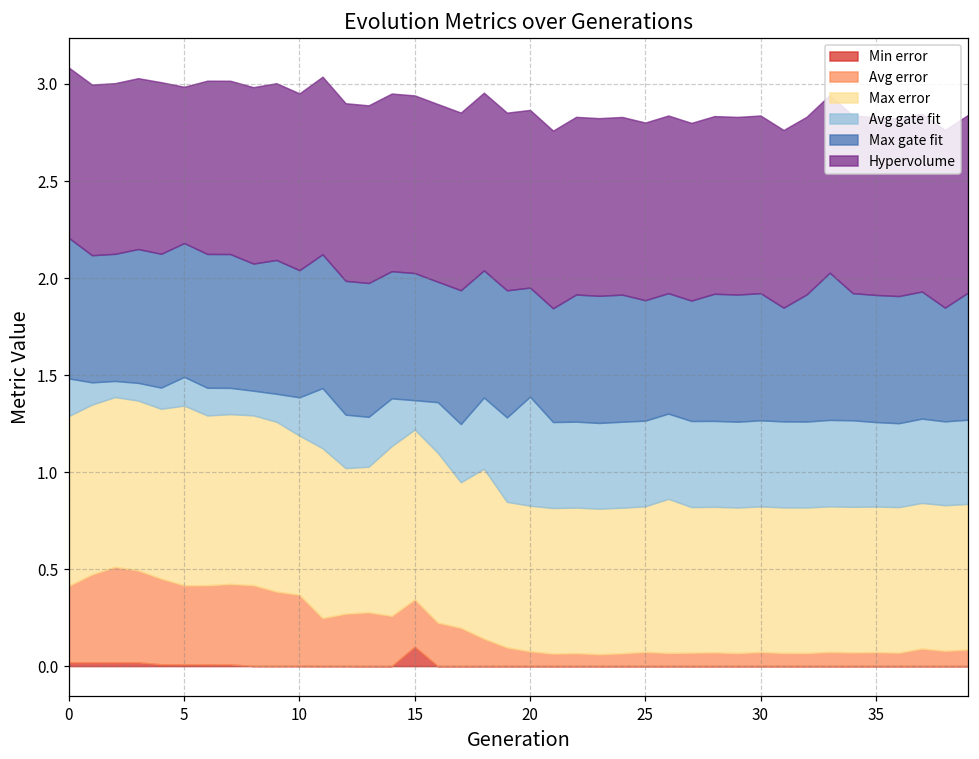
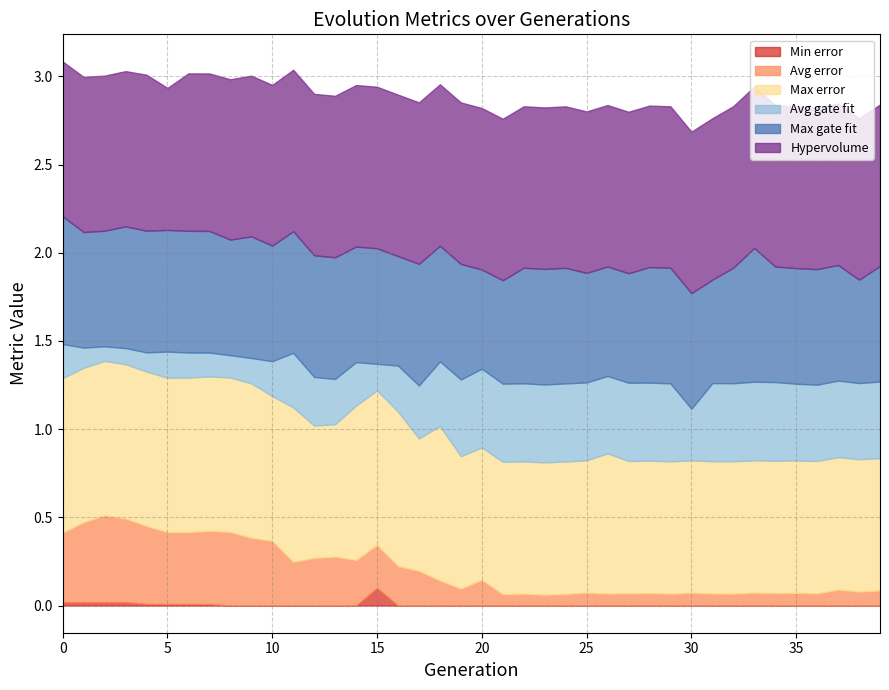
  {
    "Min error": {
      "0": 0.02,
      "15": 0.10,
      "20": 0.00,
      "25": 0.00,
      "30": 0.00,
      "35": 0.00
    },
    "Avg error": {
      "0": 0.40,
      "5": 0.41,
      "10": 0.37,
      "15": 0.24,
-     "20": 0.08,
+     "20": 0.15,
      "25": 0.07,
      "30": 0.07,
      "35": 0.07
    },
    "Max error": {
      "0": 0.88,
-     "5": 0.93,
+     "5": 0.88,
      "10": 0.82,
      "15": 0.88,
      "20": 0.75,
      "25": 0.75,
      "30": 0.75,
      "35": 0.75
    },
    "Avg gate fit": {
      "0": 0.19,
      "5": 0.15,
      "10": 0.20,
      "15": 0.15,
-     "20": 0.56,
+     "20": 0.45,
      "25": 0.44,
-     "30": 0.44,
+     "30": 0.29,
      "35": 0.44
    },
    "Max gate fit": {
      "0": 0.72,
      "5": 0.69,
      "10": 0.66,
      "15": 0.66,
      "20": 0.56,
      "25": 0.62,
      "30": 0.66,
      "35": 0.66
    },
    "Hypervolume": {
      "0": 0.88,
      "5": 0.81,
      "10": 0.91,
      "15": 0.92,
      "20": 0.92,
      "25": 0.92,
      "30": 0.92
    }
  }
